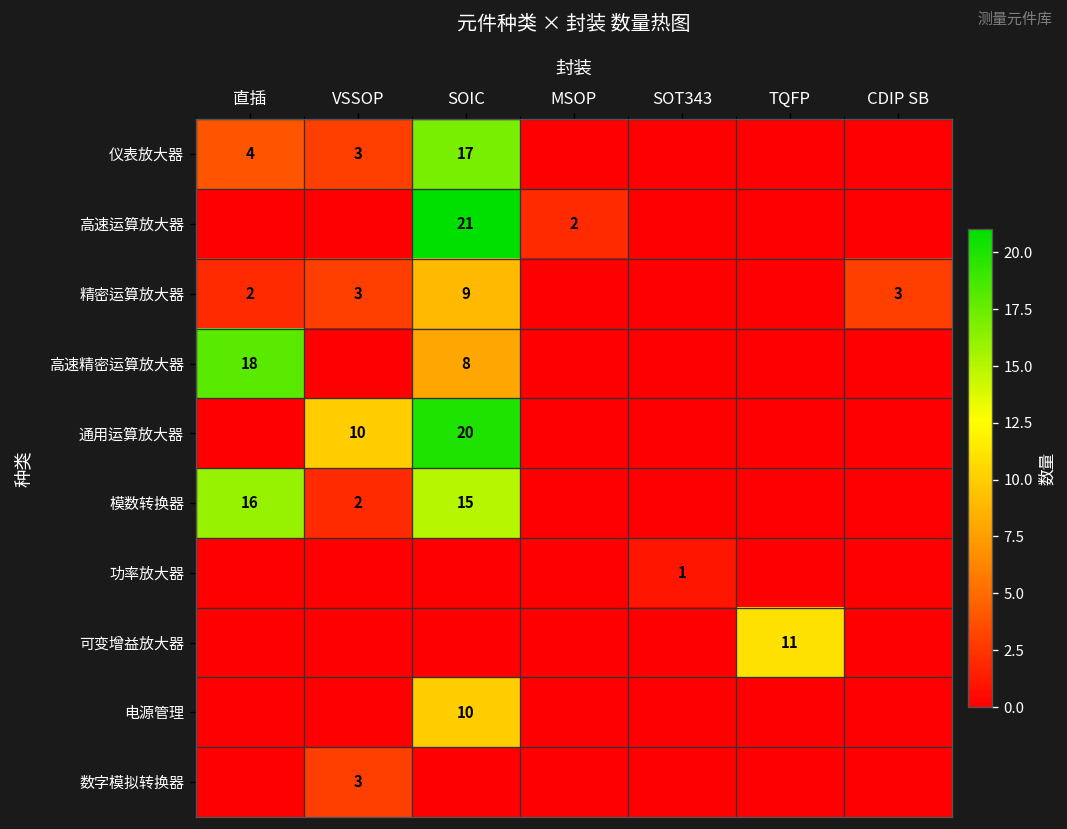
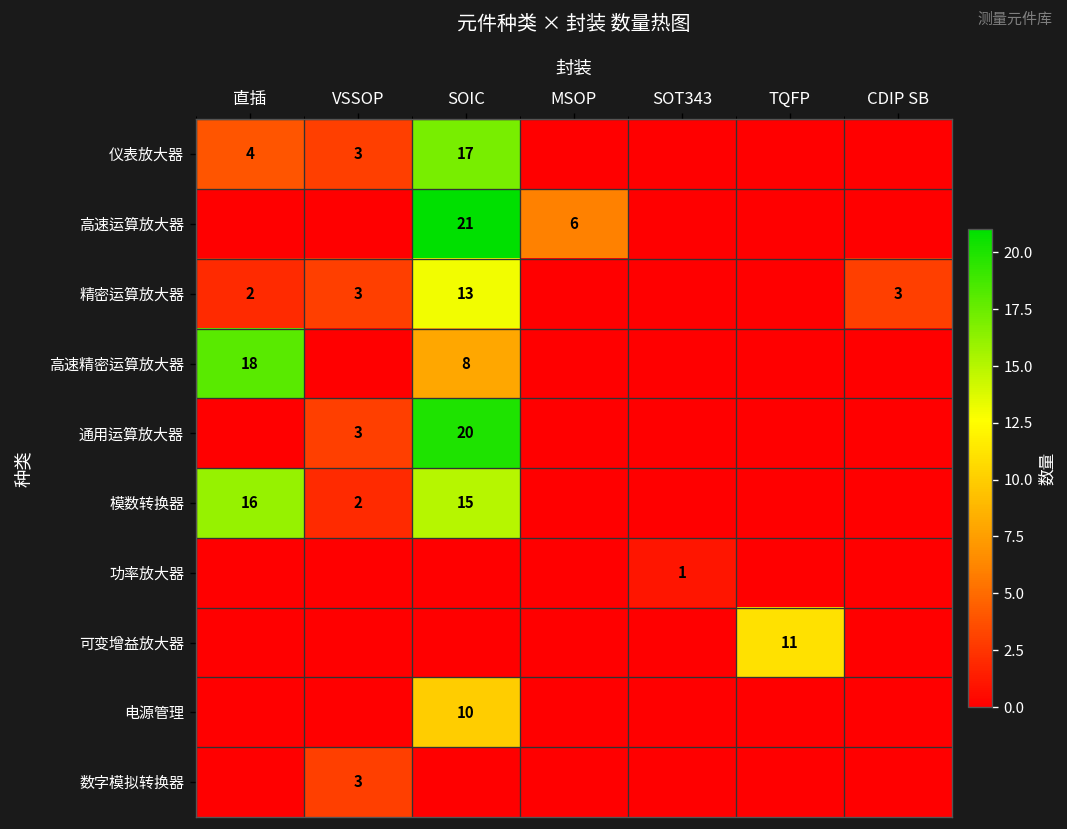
  {
    "仪表放大器": {
      "直插": 4,
      "VSSOP": 3,
      "SOIC": 17
    },
    "高速运算放大器": {
      "SOIC": 21,
-     "MSOP": 2
+     "MSOP": 6
    },
    "精密运算放大器": {
      "直插": 2,
      "VSSOP": 3,
-     "SOIC": 9,
+     "SOIC": 13,
      "CDIP SB": 3
    },
    "高速精密运算放大器": {
      "直插": 18,
      "SOIC": 8
    },
    "通用运算放大器": {
-     "VSSOP": 10,
+     "VSSOP": 3,
      "SOIC": 20
    },
    "模数转换器": {
      "直插": 16,
      "VSSOP": 2,
      "SOIC": 15
    },
    "功率放大器": {
      "SOT343": 1
    },
    "可变增益放大器": {
      "TQFP": 11
    },
    "电源管理": {
      "SOIC": 10
    },
    "数字模拟转换器": {
      "VSSOP": 3
    }
  }
